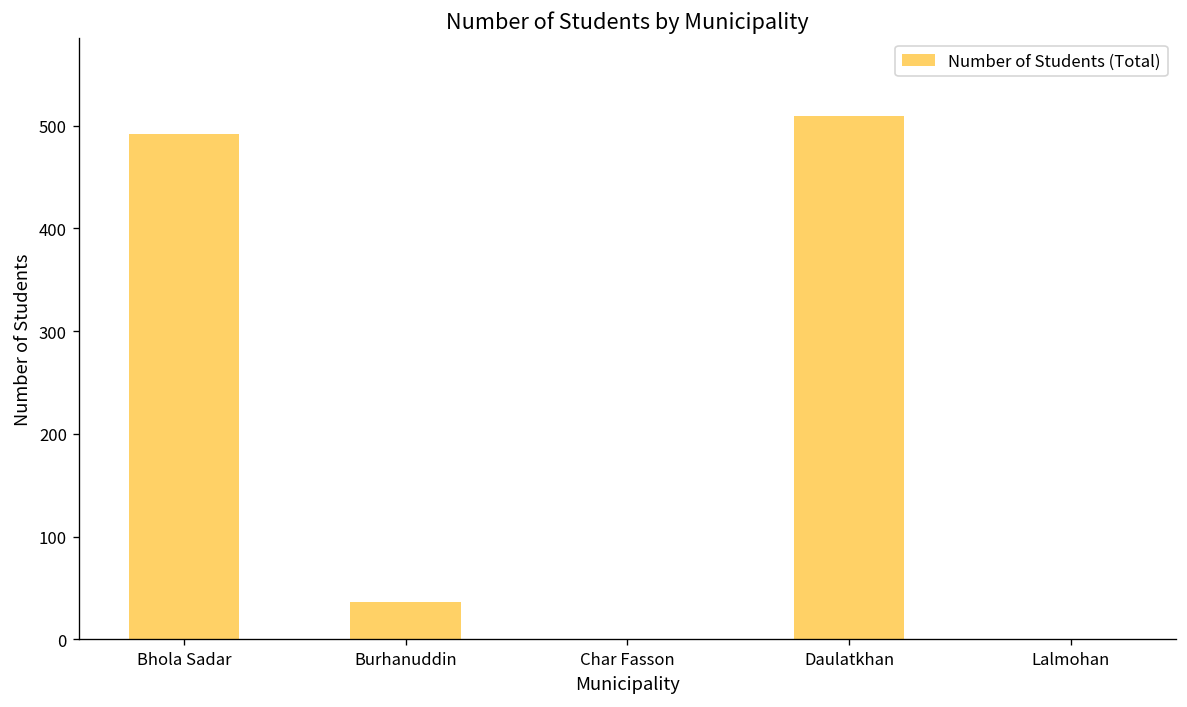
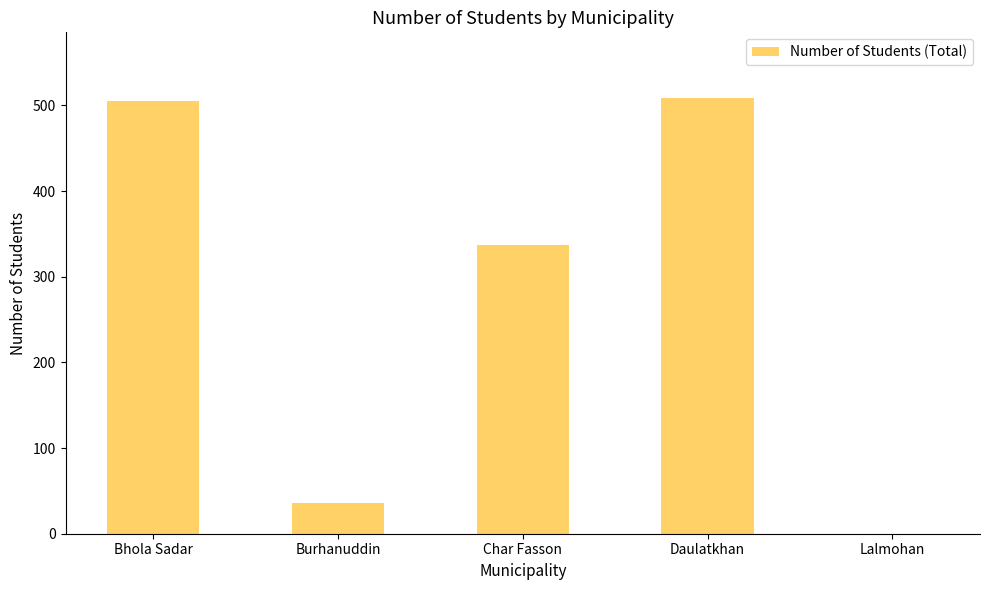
  {
-   "Bhola Sadar": 490,
+   "Bhola Sadar": 510,
    "Burhanuddin": 40,
-   "Char Fasson": 0,
+   "Char Fasson": 340,
    "Daulatkhan": 510,
    "Lalmohan": 0
  }
